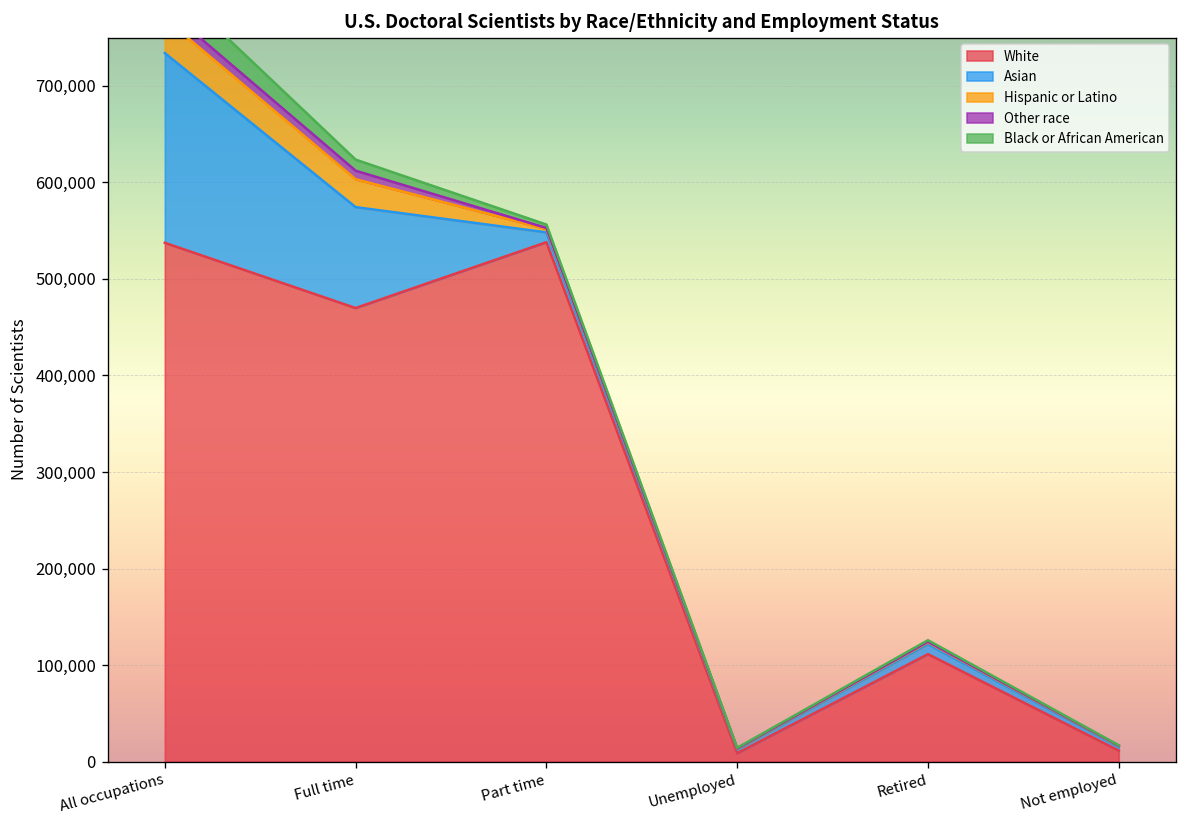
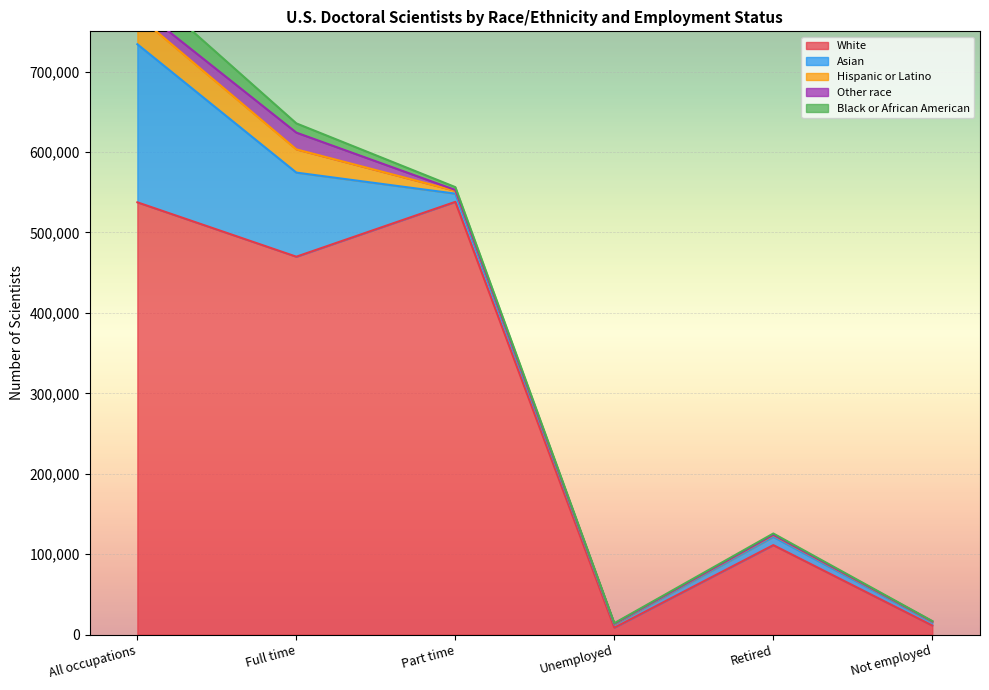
  {
    "White": {
      "All occupations": "540,000",
      "Full time": "470,000",
      "Part time": "540,000",
      "Unemployed": "10,000",
      "Retired": "110,000",
      "Not employed": "10,000"
    },
    "Asian": {
      "All occupations": "200,000",
      "Full time": "100,000",
      "Part time": "10,000"
    },
    "Hispanic or Latino": {
      "Full time": "30,000"
    },
    "Other race": {
-     "Full time": "10,000"
+     "Full time": "20,000"
    },
    "Black or African American": {
      "Full time": "10,000",
      "Part time": "0"
    }
  }
